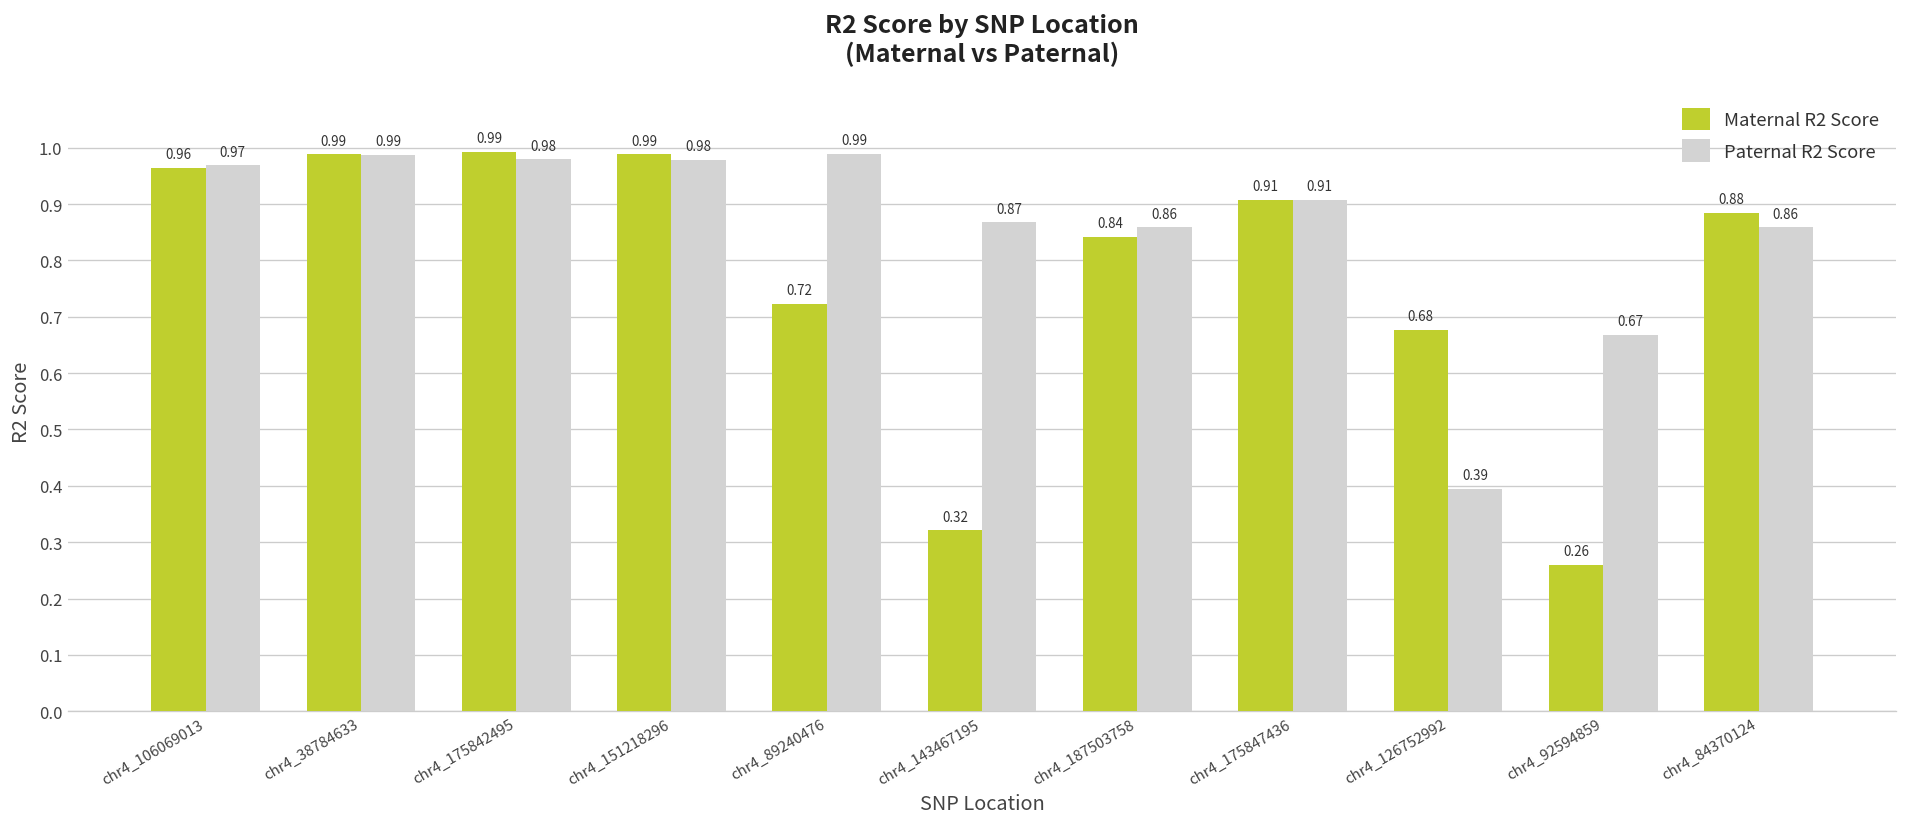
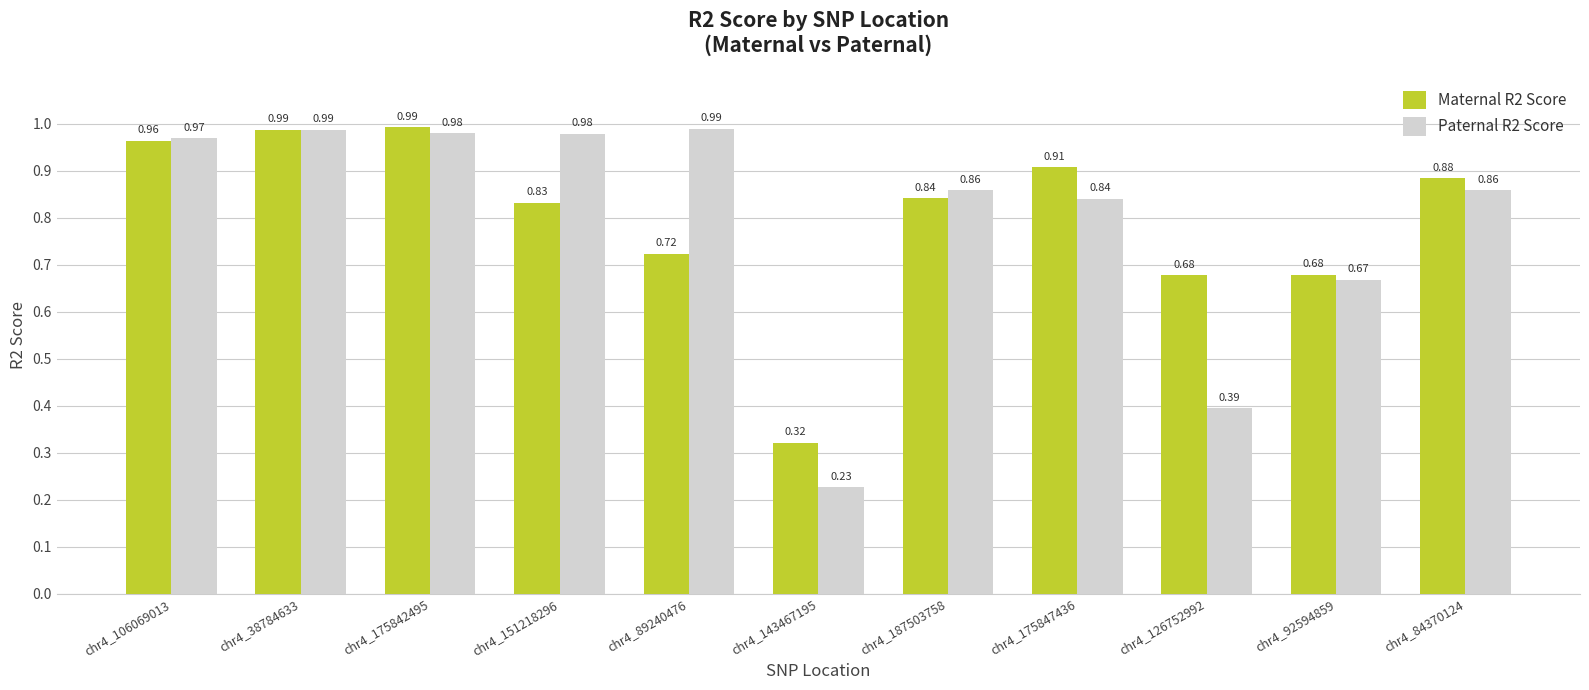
  {
    "Maternal R2 Score": {
      "chr4_106069013": 0.96,
      "chr4_38784633": 0.99,
      "chr4_175842495": 0.99,
-     "chr4_151218296": 0.99,
+     "chr4_151218296": 0.83,
      "chr4_89240476": 0.72,
      "chr4_143467195": 0.32,
      "chr4_187503758": 0.84,
      "chr4_175847436": 0.91,
      "chr4_126752992": 0.68,
-     "chr4_92594859": 0.26,
+     "chr4_92594859": 0.68,
      "chr4_84370124": 0.88
    },
    "Paternal R2 Score": {
      "chr4_106069013": 0.97,
      "chr4_38784633": 0.99,
      "chr4_175842495": 0.98,
      "chr4_151218296": 0.98,
      "chr4_89240476": 0.99,
-     "chr4_143467195": 0.87,
+     "chr4_143467195": 0.23,
      "chr4_187503758": 0.86,
-     "chr4_175847436": 0.91,
+     "chr4_175847436": 0.84,
      "chr4_126752992": 0.39,
      "chr4_92594859": 0.67,
      "chr4_84370124": 0.86
    }
  }
